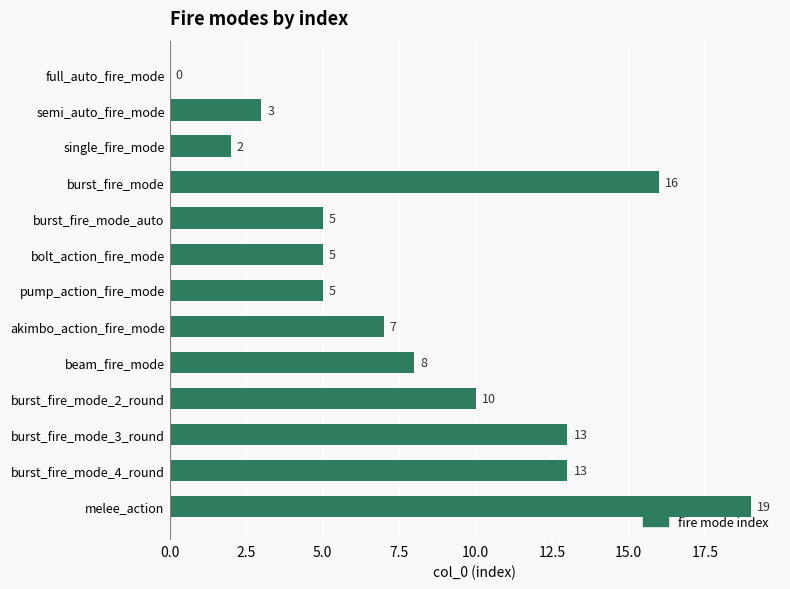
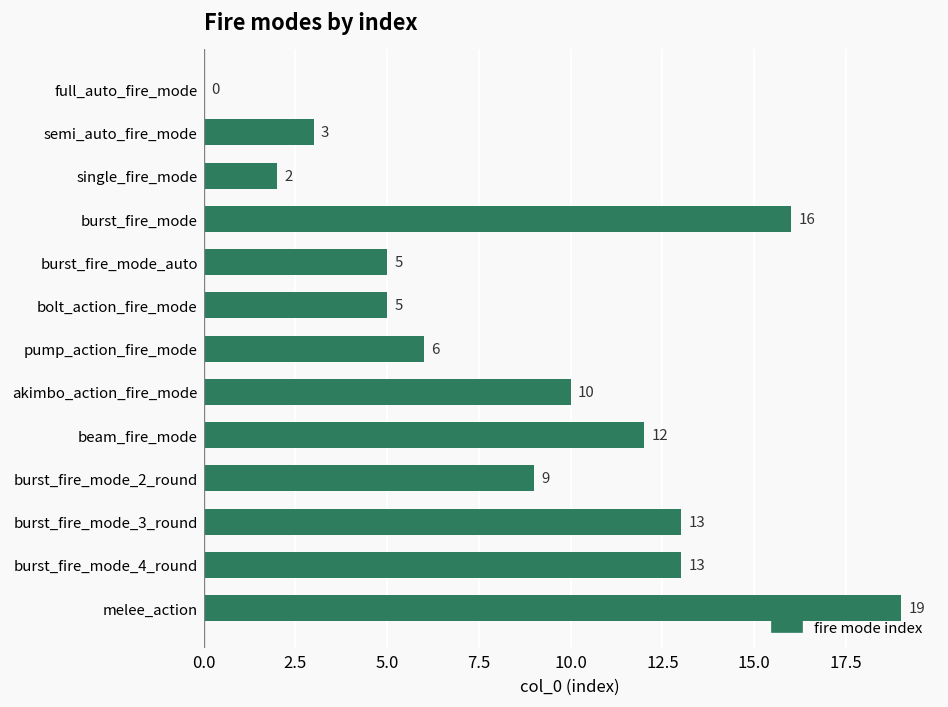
  {
    "full_auto_fire_mode": 0,
    "semi_auto_fire_mode": 3,
    "single_fire_mode": 2,
    "burst_fire_mode": 16,
    "burst_fire_mode_auto": 5,
    "bolt_action_fire_mode": 5,
-   "pump_action_fire_mode": 5,
-   "akimbo_action_fire_mode": 7,
-   "beam_fire_mode": 8,
-   "burst_fire_mode_2_round": 10,
+   "pump_action_fire_mode": 6,
+   "akimbo_action_fire_mode": 10,
+   "beam_fire_mode": 12,
+   "burst_fire_mode_2_round": 9,
    "burst_fire_mode_3_round": 13,
    "burst_fire_mode_4_round": 13,
    "melee_action": 19
  }
